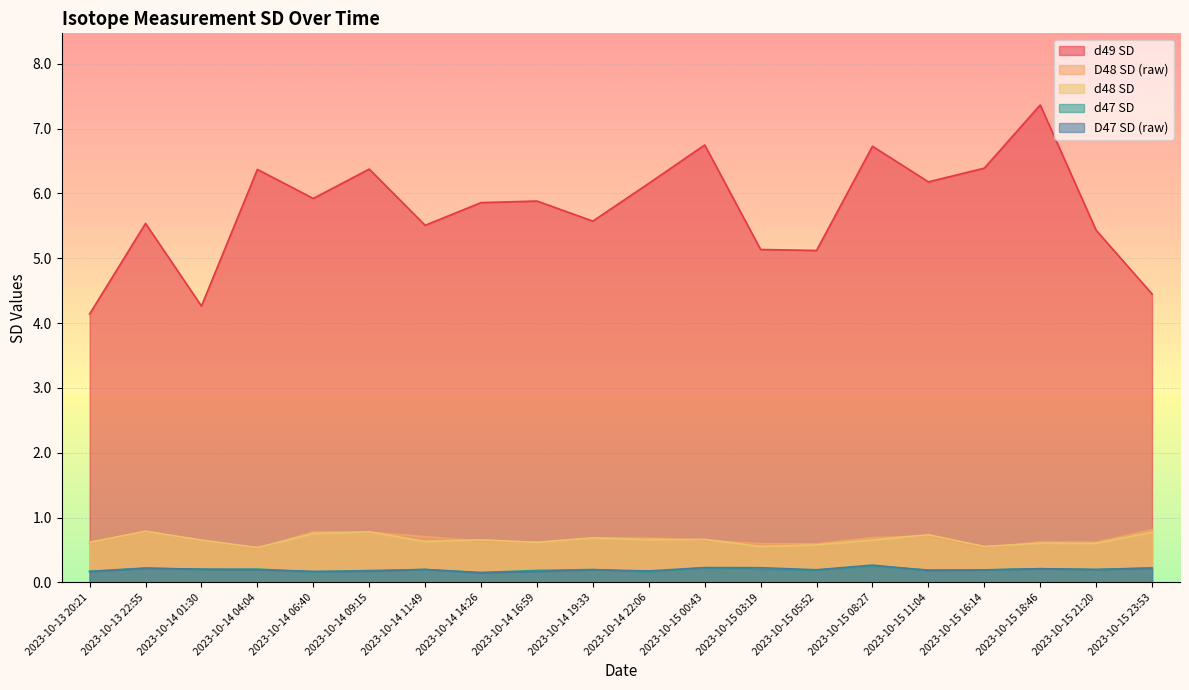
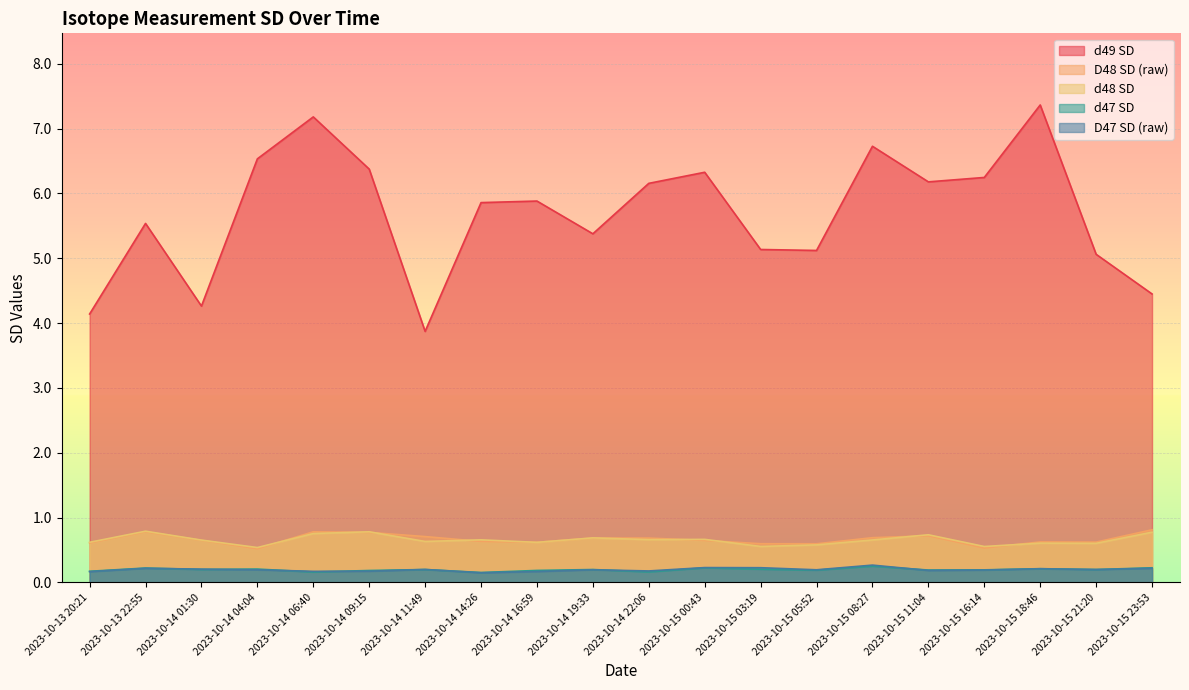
  {
    "d49 SD": {
      "2023-10-13 20:21": 4.1,
      "2023-10-13 22:55": 5.5,
      "2023-10-14 01:30": 4.3,
-     "2023-10-14 04:04": 6.4,
-     "2023-10-14 06:40": 5.9,
+     "2023-10-14 04:04": 6.5,
+     "2023-10-14 06:40": 7.2,
      "2023-10-14 09:15": 6.4,
-     "2023-10-14 11:49": 5.5,
+     "2023-10-14 11:49": 3.9,
      "2023-10-14 14:26": 5.9,
      "2023-10-14 16:59": 5.9,
-     "2023-10-14 19:33": 5.6,
+     "2023-10-14 19:33": 5.4,
      "2023-10-14 22:06": 6.2,
-     "2023-10-15 00:43": 6.7,
+     "2023-10-15 00:43": 6.3,
      "2023-10-15 03:19": 5.1,
      "2023-10-15 05:52": 5.1,
      "2023-10-15 08:27": 6.7,
      "2023-10-15 11:04": 6.2,
-     "2023-10-15 16:14": 6.4,
+     "2023-10-15 16:14": 6.2,
      "2023-10-15 18:46": 7.4,
-     "2023-10-15 21:20": 5.4,
+     "2023-10-15 21:20": 5.1,
      "2023-10-15 23:53": 4.5
    }
  }
